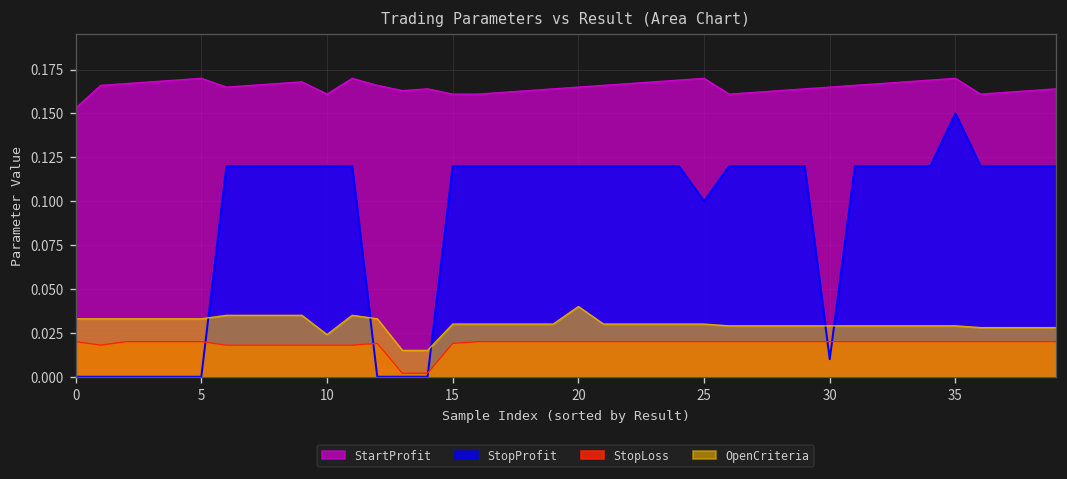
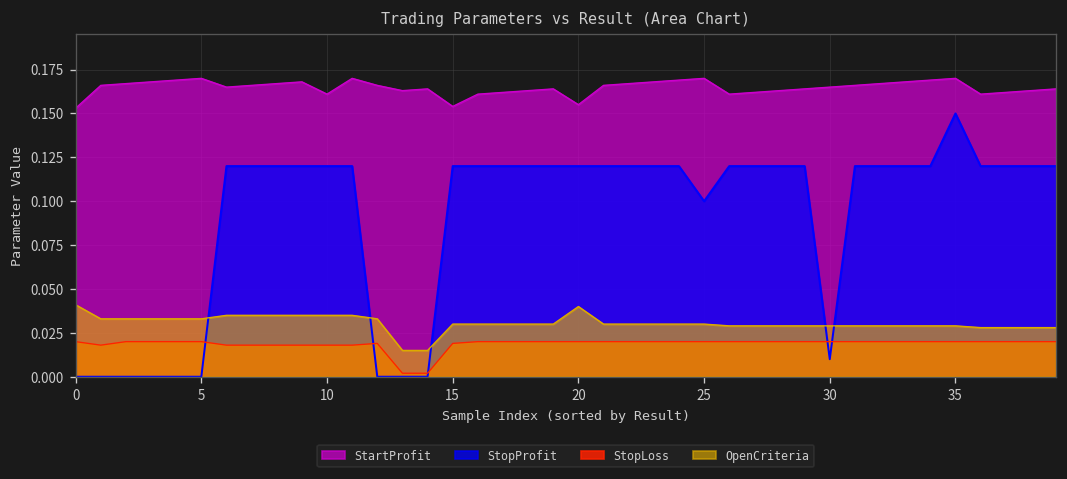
  {
    "StartProfit": {
      "0": 0.153,
      "5": 0.170,
      "10": 0.161,
-     "15": 0.161,
-     "20": 0.165,
+     "15": 0.154,
+     "20": 0.155,
      "25": 0.170,
      "30": 0.165,
      "35": 0.170
    },
    "StopProfit": {
      "0": 0.000,
      "5": 0.000,
      "10": 0.120,
      "15": 0.120,
      "20": 0.120,
      "25": 0.100,
      "30": 0.010,
      "35": 0.150
    },
    "StopLoss": {
      "0": 0.020,
      "5": 0.020,
      "10": 0.018,
      "15": 0.019,
      "20": 0.020,
      "25": 0.020,
      "30": 0.020,
      "35": 0.020
    },
    "OpenCriteria": {
-     "0": 0.033,
+     "0": 0.041,
      "5": 0.033,
-     "10": 0.024,
+     "10": 0.035,
      "15": 0.030,
      "20": 0.040,
      "25": 0.030,
      "30": 0.029,
      "35": 0.029
    }
  }
